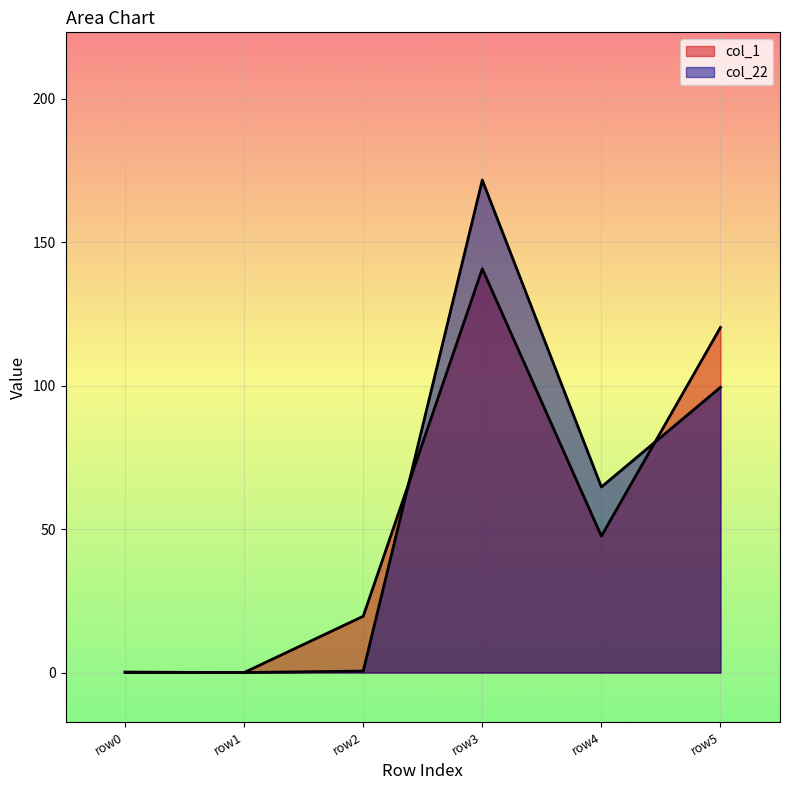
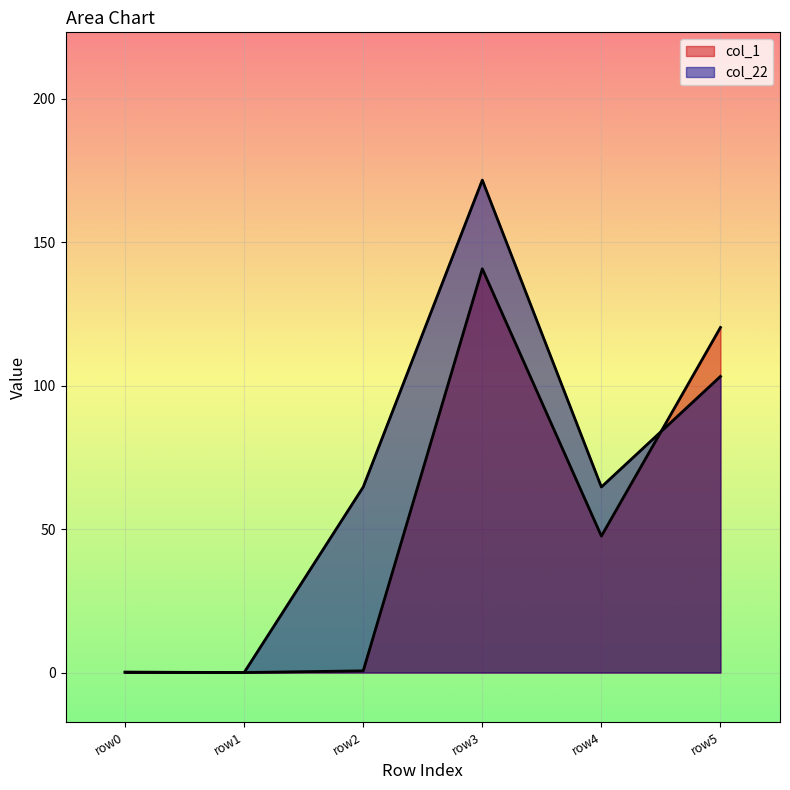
  {
    "col_1": {
-     "row2": 20,
+     "row2": 1,
      "row3": 141,
      "row4": 48,
      "row5": 120
    },
    "col_22": {
-     "row2": 1,
+     "row2": 65,
      "row3": 172,
      "row4": 65,
-     "row5": 99
+     "row5": 103
    }
  }
